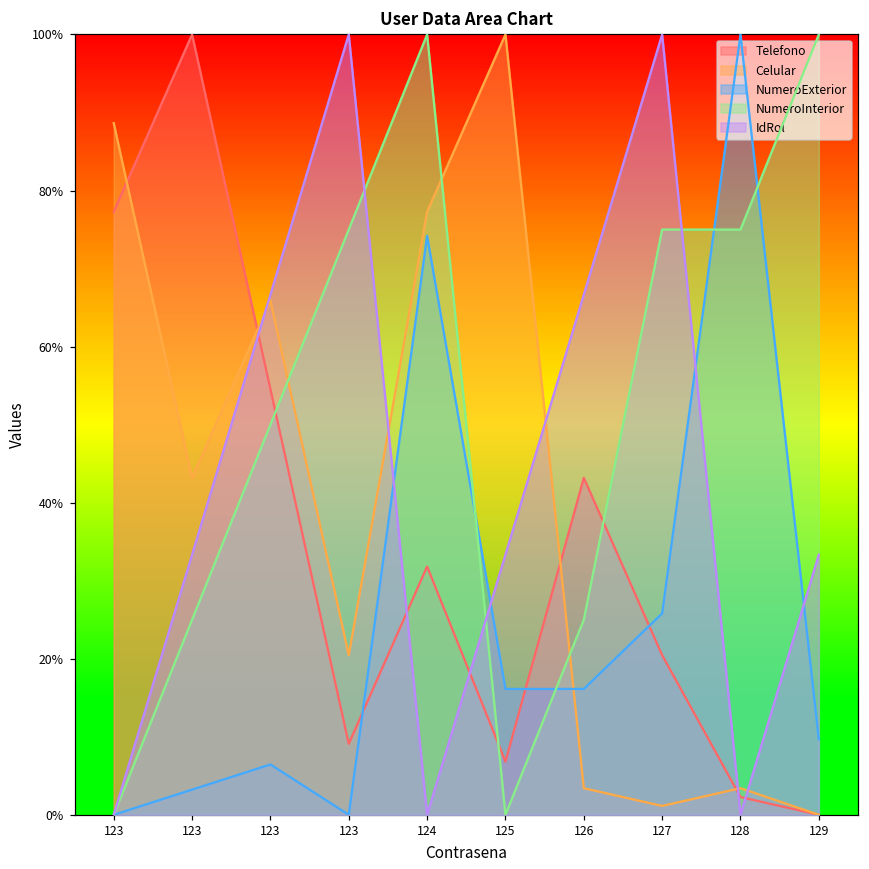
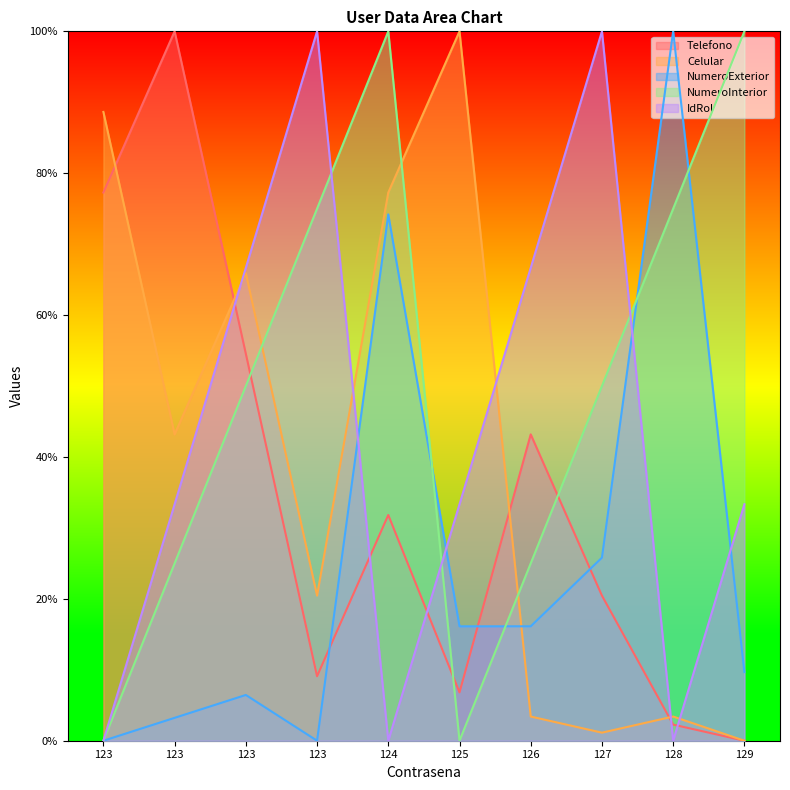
  {
    "NumeroExterior": {
      "124": "74%",
      "125": "16%",
      "126": "16%",
      "127": "26%",
      "128": "100%",
      "129": "10%"
    },
    "NumeroInterior": {
      "124": "100%",
      "125": "0%",
      "126": "25%",
-     "127": "75%",
+     "127": "50%",
      "128": "75%",
      "129": "100%"
    },
    "IdRol": {
      "124": "0%",
      "125": "33%",
      "126": "67%",
      "127": "100%",
      "128": "0%",
      "129": "33%"
    }
  }
